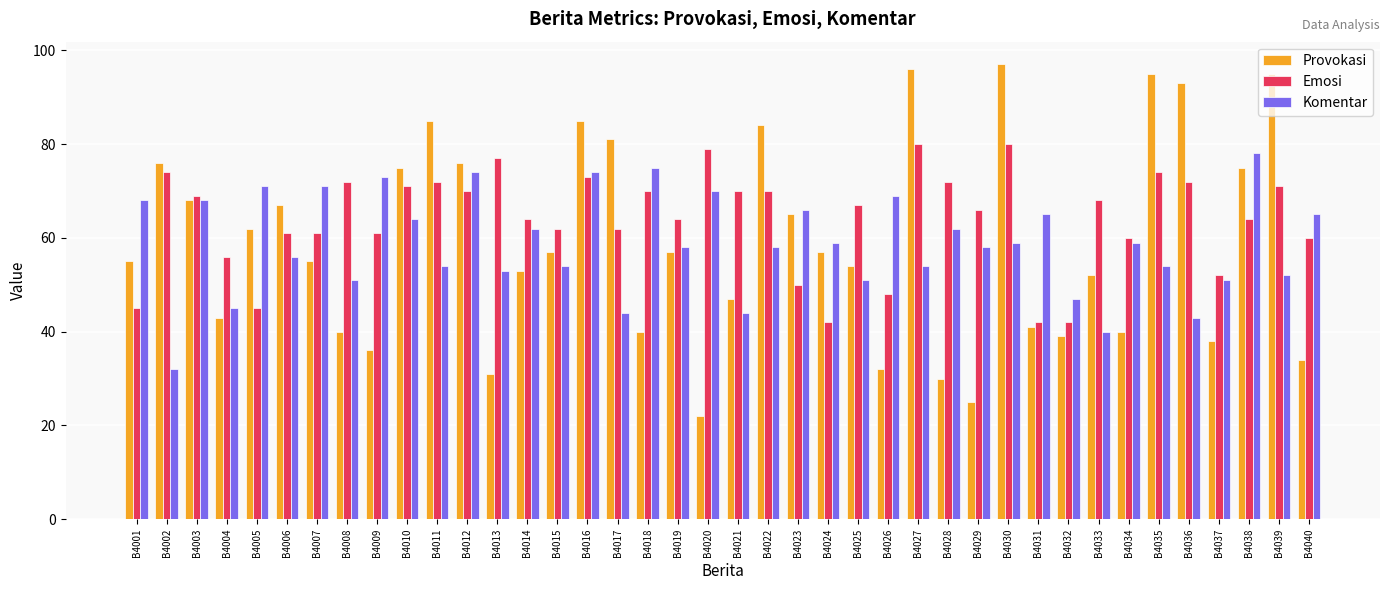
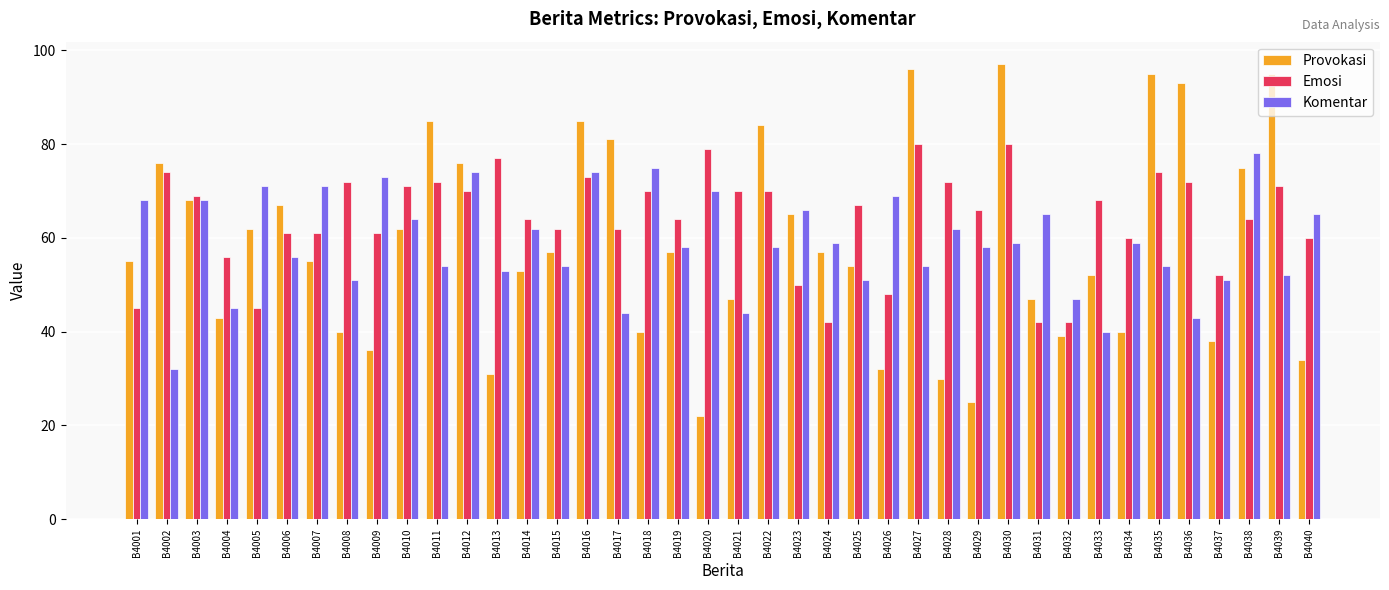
  {
    "Provokasi": {
      "B4001": 55,
      "B4002": 76,
      "B4003": 68,
      "B4004": 43,
      "B4005": 62,
      "B4006": 67,
      "B4007": 55,
      "B4008": 40,
      "B4009": 36,
-     "B4010": 75,
+     "B4010": 62,
      "B4011": 85,
      "B4012": 76,
      "B4013": 31,
      "B4014": 53,
      "B4015": 57,
      "B4016": 85,
      "B4017": 81,
      "B4018": 40,
      "B4019": 57,
      "B4020": 22,
      "B4021": 47,
      "B4022": 84,
      "B4023": 65,
      "B4024": 57,
      "B4025": 54,
      "B4026": 32,
      "B4027": 96,
      "B4028": 30,
      "B4029": 25,
      "B4030": 97,
-     "B4031": 41,
+     "B4031": 47,
      "B4032": 39,
      "B4033": 52,
      "B4034": 40,
      "B4035": 95,
      "B4036": 93,
      "B4037": 38,
      "B4038": 75,
      "B4040": 34
    },
    "Emosi": {
      "B4001": 45,
      "B4002": 74,
      "B4003": 69,
      "B4004": 56,
      "B4005": 45,
      "B4006": 61,
      "B4007": 61,
      "B4008": 72,
      "B4009": 61,
      "B4010": 71,
      "B4011": 72,
      "B4012": 70,
      "B4013": 77,
      "B4014": 64,
      "B4015": 62,
      "B4016": 73,
      "B4017": 62,
      "B4018": 70,
      "B4019": 64,
      "B4020": 79,
      "B4021": 70,
      "B4022": 70,
      "B4023": 50,
      "B4024": 42,
      "B4025": 67,
      "B4026": 48,
      "B4027": 80,
      "B4028": 72,
      "B4029": 66,
      "B4030": 80,
      "B4031": 42,
      "B4032": 42,
      "B4033": 68,
      "B4034": 60,
      "B4035": 74,
      "B4036": 72,
      "B4037": 52,
      "B4038": 64,
      "B4039": 71,
      "B4040": 60
    },
    "Komentar": {
      "B4001": 68,
      "B4002": 32,
      "B4003": 68,
      "B4004": 45,
      "B4005": 71,
      "B4006": 56,
      "B4007": 71,
      "B4008": 51,
      "B4009": 73,
      "B4010": 64,
      "B4011": 54,
      "B4012": 74,
      "B4013": 53,
      "B4014": 62,
      "B4015": 54,
      "B4016": 74,
      "B4017": 44,
      "B4018": 75,
      "B4019": 58,
      "B4020": 70,
      "B4021": 44,
      "B4022": 58,
      "B4023": 66,
      "B4024": 59,
      "B4025": 51,
      "B4026": 69,
      "B4027": 54,
      "B4028": 62,
      "B4029": 58,
      "B4030": 59,
      "B4031": 65,
      "B4032": 47,
      "B4033": 40,
      "B4034": 59,
      "B4035": 54,
      "B4036": 43,
      "B4037": 51,
      "B4038": 78,
      "B4039": 52,
      "B4040": 65
    }
  }
